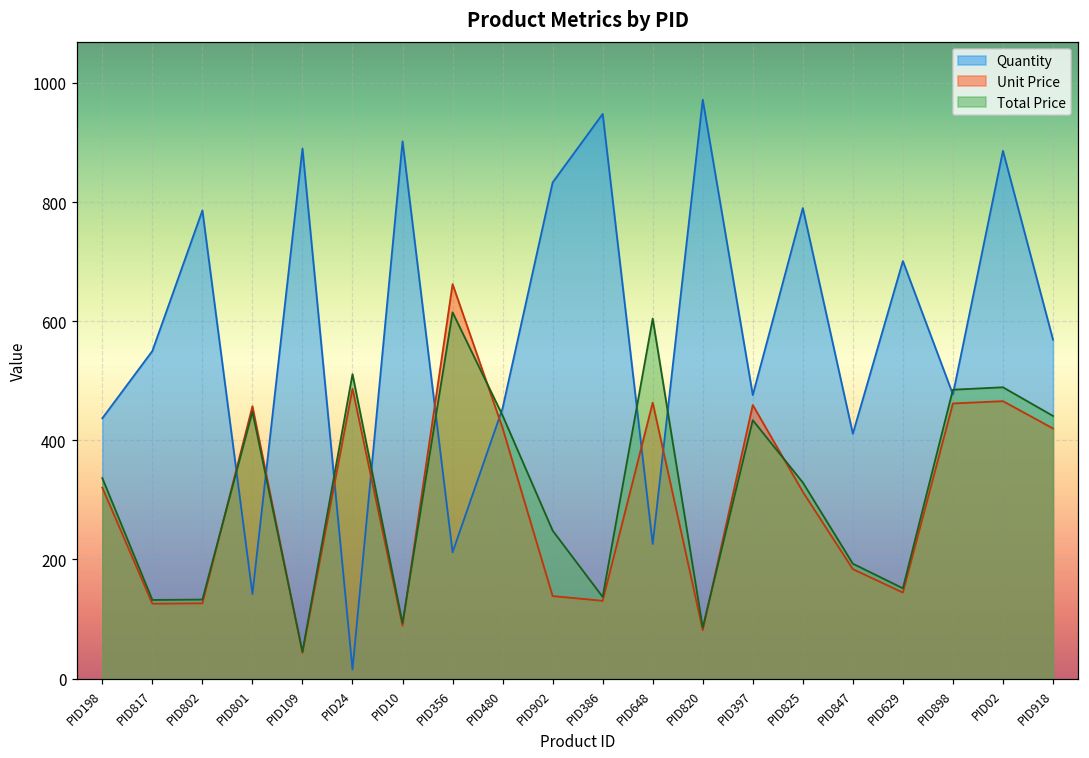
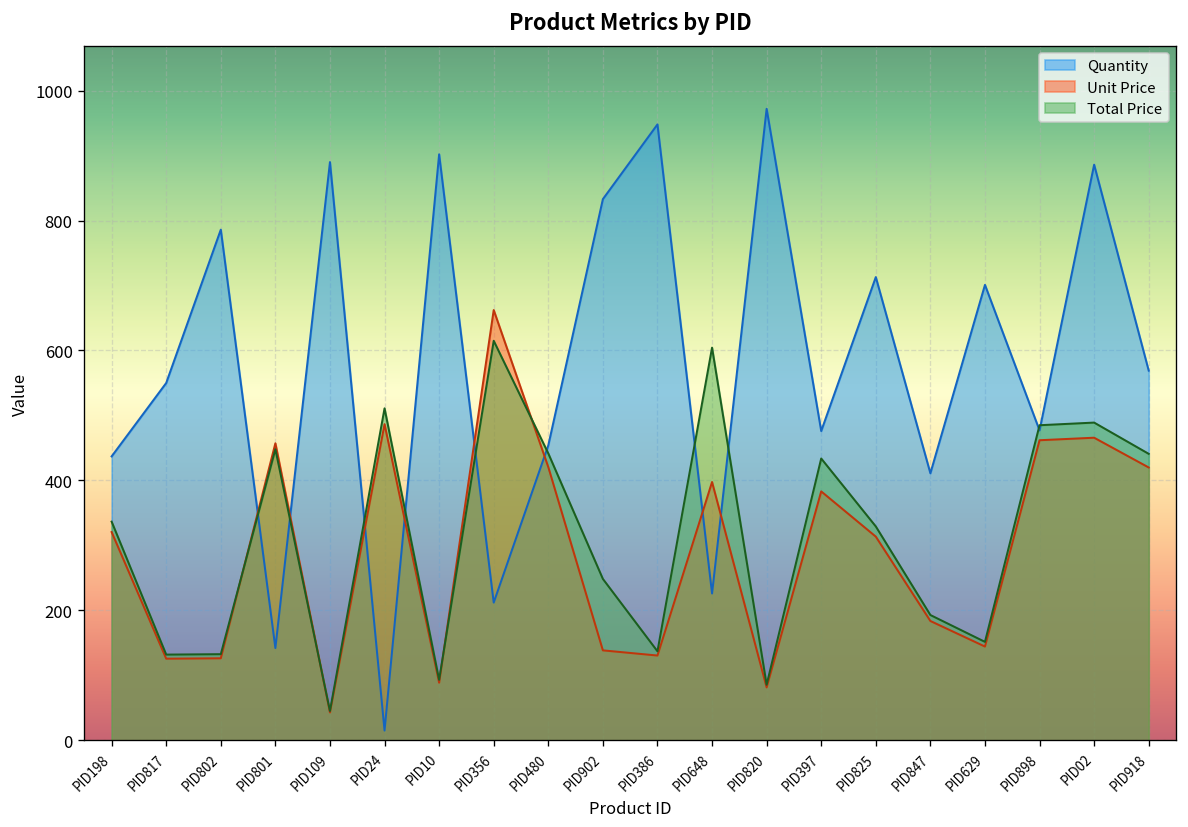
  {
    "Quantity": {
      "PID198": 440,
      "PID817": 550,
      "PID802": 790,
      "PID801": 140,
      "PID109": 890,
      "PID24": 20,
      "PID10": 900,
      "PID356": 210,
      "PID480": 450,
      "PID902": 830,
      "PID386": 950,
      "PID648": 230,
      "PID820": 970,
      "PID397": 480,
-     "PID825": 790,
+     "PID825": 710,
      "PID847": 410,
      "PID629": 700,
      "PID898": 480,
      "PID02": 890,
      "PID918": 570
    },
    "Unit Price": {
      "PID198": 320,
      "PID817": 130,
      "PID802": 130,
      "PID801": 460,
      "PID24": 490,
      "PID356": 660,
      "PID480": 420,
      "PID902": 140,
      "PID386": 130,
-     "PID648": 460,
-     "PID397": 460,
+     "PID648": 400,
+     "PID397": 380,
      "PID825": 310,
      "PID847": 180,
      "PID629": 140,
      "PID898": 460,
      "PID02": 470,
      "PID918": 420
    },
    "Total Price": {
      "PID198": 340,
      "PID817": 130,
      "PID802": 130,
      "PID801": 450,
      "PID24": 510,
      "PID356": 610,
      "PID480": 440,
      "PID902": 250,
      "PID386": 140,
      "PID648": 600,
      "PID397": 430,
      "PID825": 330,
      "PID847": 190,
      "PID629": 150,
      "PID898": 480,
      "PID02": 490,
      "PID918": 440
    }
  }
